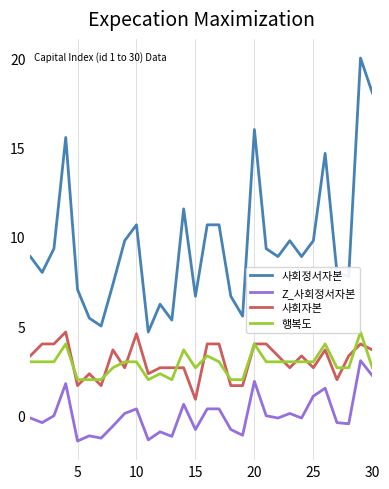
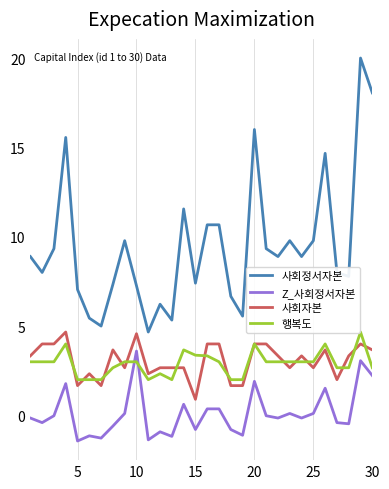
  {
    "사회정서자본": {
      "5": 7.0,
-     "10": 10.7,
-     "15": 6.7,
+     "10": 7.3,
+     "15": 7.4,
      "20": 16.0,
      "25": 9.8,
      "30": 18.1
    },
    "Z_사회정서자본": {
      "5": -1.4,
-     "10": 0.4,
+     "10": 3.6,
      "15": -0.8,
      "20": 1.9,
-     "25": 1.1,
+     "25": 0.1,
      "30": 2.2
    },
    "사회자본": {
      "5": 1.7,
      "10": 4.6,
      "15": 0.9,
      "25": 2.7,
      "30": 3.7
    },
    "행복도": {
      "5": 2.0,
      "10": 3.0,
-     "15": 2.7,
+     "15": 3.4,
      "25": 3.0,
      "30": 2.7
    }
  }
